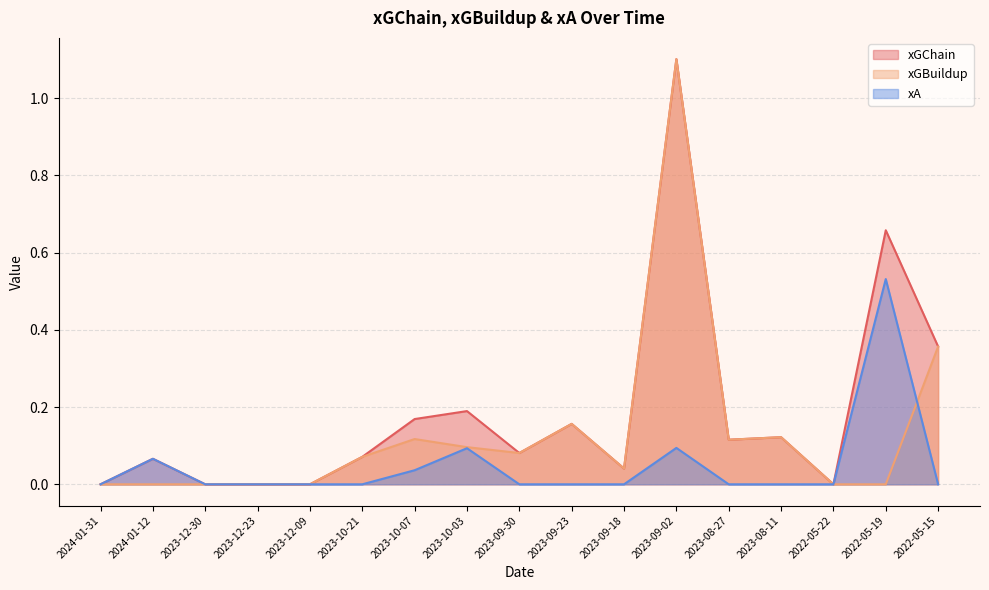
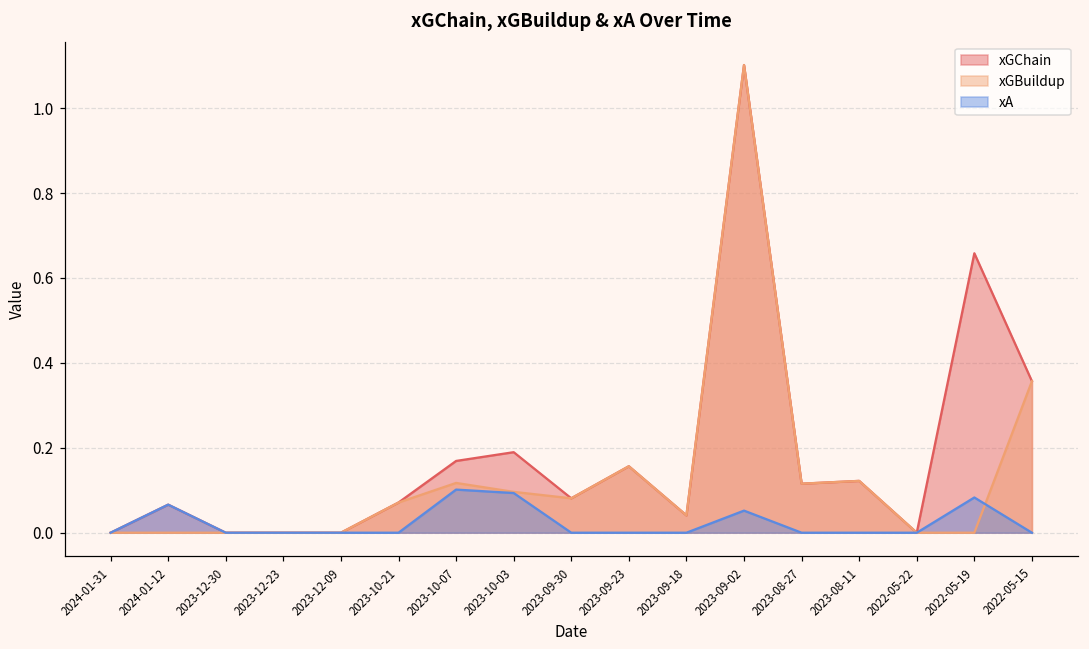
  {
    "xA": {
      "2023-10-21": 0.00,
-     "2023-10-07": 0.04,
+     "2023-10-07": 0.10,
      "2023-09-30": 0.00,
      "2023-09-23": 0.00,
      "2023-09-18": 0.00,
-     "2023-09-02": 0.09,
+     "2023-09-02": 0.05,
      "2023-08-27": 0.00,
      "2023-08-11": 0.00,
-     "2022-05-19": 0.53,
+     "2022-05-19": 0.08,
      "2022-05-15": 0.00
    }
  }
